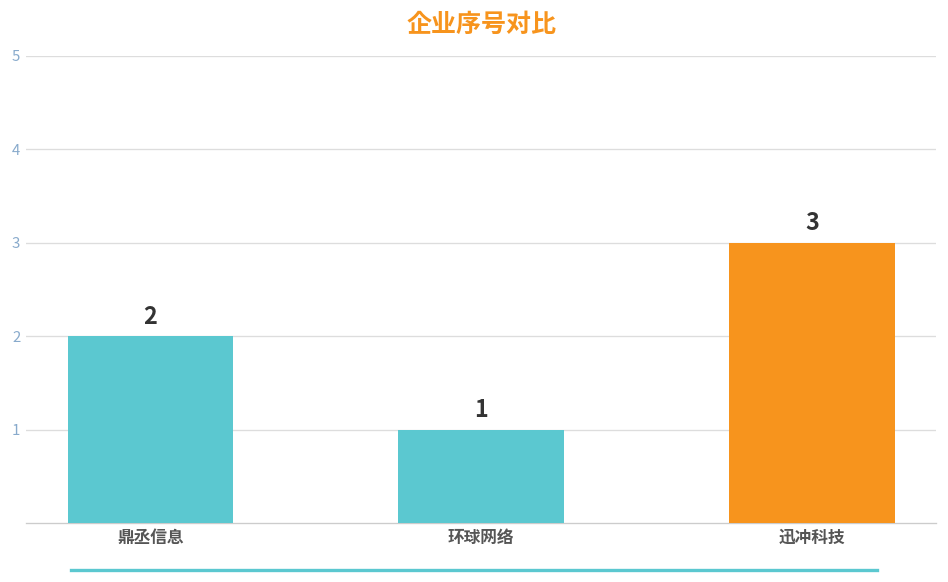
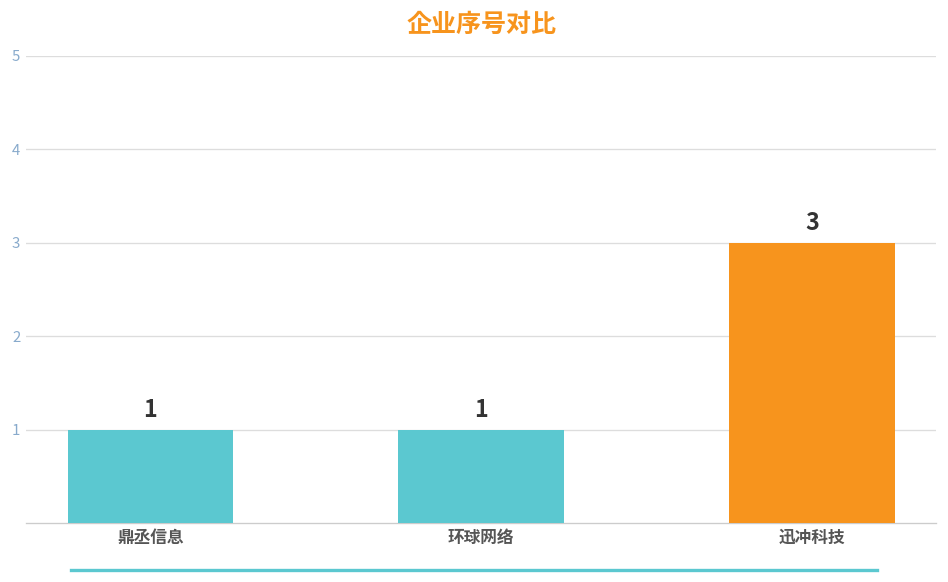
  {
-   "鼎丞信息": 2,
+   "鼎丞信息": 1,
    "环球网络": 1,
    "迅冲科技": 3
  }
